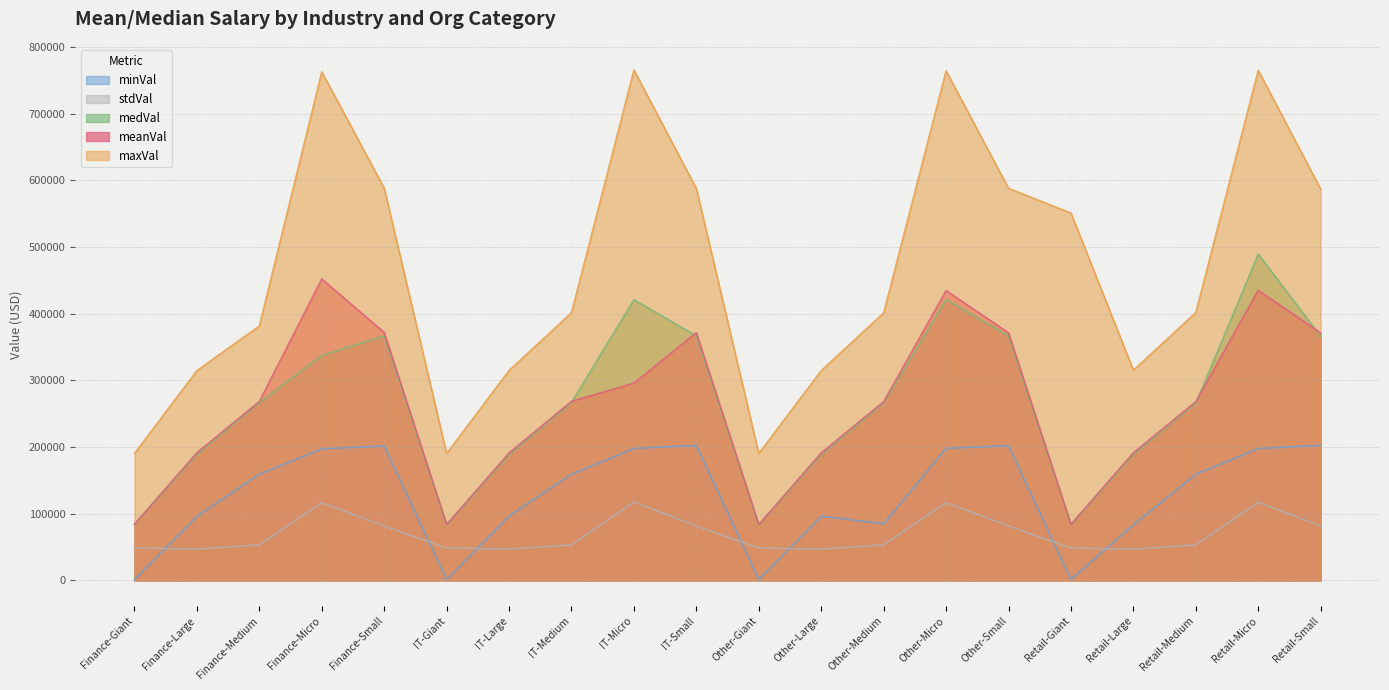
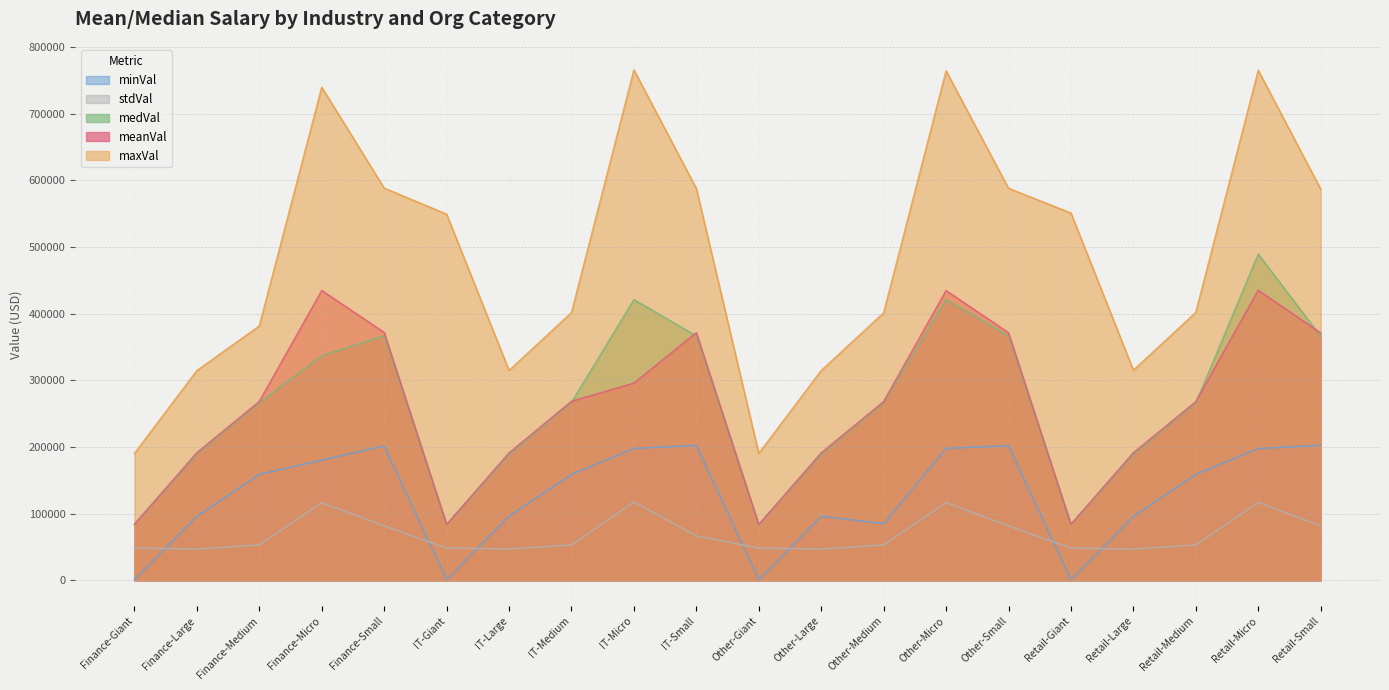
  {
    "minVal": {
      "Finance-Giant": 0,
      "Finance-Large": 100000,
      "Finance-Medium": 160000,
-     "Finance-Micro": 200000,
+     "Finance-Micro": 180000,
      "Finance-Small": 200000,
      "IT-Giant": 0,
      "IT-Large": 100000,
      "IT-Medium": 160000,
      "IT-Micro": 200000,
      "IT-Small": 200000,
      "Other-Giant": 0,
      "Other-Large": 100000,
      "Other-Medium": 90000,
      "Other-Micro": 200000,
      "Other-Small": 200000,
      "Retail-Giant": 0,
-     "Retail-Large": 80000,
+     "Retail-Large": 100000,
      "Retail-Medium": 160000,
      "Retail-Micro": 200000,
      "Retail-Small": 200000
    },
    "stdVal": {
      "Finance-Giant": 50000,
      "Finance-Large": 50000,
      "Finance-Medium": 50000,
      "Finance-Micro": 120000,
      "Finance-Small": 80000,
      "IT-Giant": 50000,
      "IT-Large": 50000,
      "IT-Medium": 50000,
      "IT-Micro": 120000,
-     "IT-Small": 80000,
+     "IT-Small": 70000,
      "Other-Giant": 50000,
      "Other-Large": 50000,
      "Other-Medium": 50000,
      "Other-Micro": 120000,
      "Other-Small": 80000,
      "Retail-Giant": 50000,
      "Retail-Large": 50000,
      "Retail-Medium": 50000,
      "Retail-Micro": 120000,
      "Retail-Small": 80000
    },
    "medVal": {
      "Finance-Micro": 340000,
      "Finance-Small": 370000,
      "IT-Micro": 420000,
      "IT-Small": 370000,
      "Other-Micro": 420000,
      "Other-Small": 370000,
      "Retail-Micro": 490000,
      "Retail-Small": 370000
    },
    "meanVal": {
-     "Finance-Micro": 450000,
+     "Finance-Micro": 430000,
      "Finance-Small": 370000,
      "IT-Micro": 300000,
      "IT-Small": 370000,
      "Other-Micro": 430000,
      "Other-Small": 370000,
      "Retail-Micro": 440000,
      "Retail-Small": 370000
    },
    "maxVal": {
      "Finance-Giant": 190000,
      "Finance-Large": 310000,
      "Finance-Medium": 380000,
-     "Finance-Micro": 760000,
+     "Finance-Micro": 740000,
      "Finance-Small": 590000,
-     "IT-Giant": 190000,
+     "IT-Giant": 550000,
      "IT-Large": 310000,
      "IT-Medium": 400000,
      "IT-Micro": 770000,
      "IT-Small": 590000,
      "Other-Giant": 190000,
      "Other-Large": 310000,
      "Other-Medium": 400000,
      "Other-Micro": 760000,
      "Other-Small": 590000,
      "Retail-Giant": 550000,
      "Retail-Large": 320000,
      "Retail-Medium": 400000,
      "Retail-Micro": 760000,
      "Retail-Small": 590000
    }
  }
